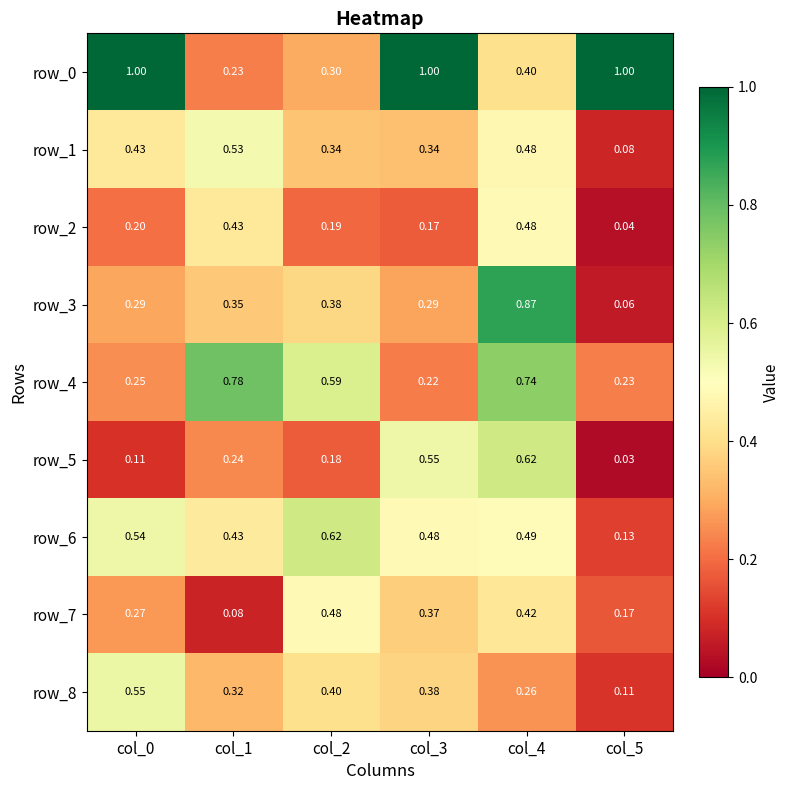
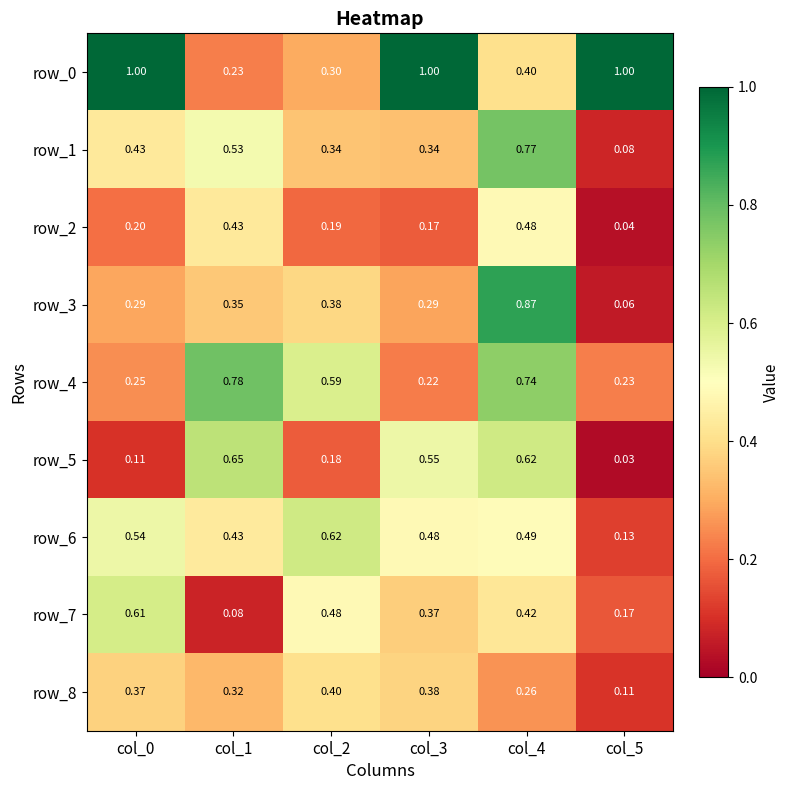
  {
    "row_0": {
      "col_0": 1.00,
      "col_1": 0.23,
      "col_2": 0.30,
      "col_3": 1.00,
      "col_4": 0.40,
      "col_5": 1.00
    },
    "row_1": {
      "col_0": 0.43,
      "col_1": 0.53,
      "col_2": 0.34,
      "col_3": 0.34,
-     "col_4": 0.48,
+     "col_4": 0.77,
      "col_5": 0.08
    },
    "row_2": {
      "col_0": 0.20,
      "col_1": 0.43,
      "col_2": 0.19,
      "col_3": 0.17,
      "col_4": 0.48,
      "col_5": 0.04
    },
    "row_3": {
      "col_0": 0.29,
      "col_1": 0.35,
      "col_2": 0.38,
      "col_3": 0.29,
      "col_4": 0.87,
      "col_5": 0.06
    },
    "row_4": {
      "col_0": 0.25,
      "col_1": 0.78,
      "col_2": 0.59,
      "col_3": 0.22,
      "col_4": 0.74,
      "col_5": 0.23
    },
    "row_5": {
      "col_0": 0.11,
-     "col_1": 0.24,
+     "col_1": 0.65,
      "col_2": 0.18,
      "col_3": 0.55,
      "col_4": 0.62,
      "col_5": 0.03
    },
    "row_6": {
      "col_0": 0.54,
      "col_1": 0.43,
      "col_2": 0.62,
      "col_3": 0.48,
      "col_4": 0.49,
      "col_5": 0.13
    },
    "row_7": {
-     "col_0": 0.27,
+     "col_0": 0.61,
      "col_1": 0.08,
      "col_2": 0.48,
      "col_3": 0.37,
      "col_4": 0.42,
      "col_5": 0.17
    },
    "row_8": {
-     "col_0": 0.55,
+     "col_0": 0.37,
      "col_1": 0.32,
      "col_2": 0.40,
      "col_3": 0.38,
      "col_4": 0.26,
      "col_5": 0.11
    }
  }
